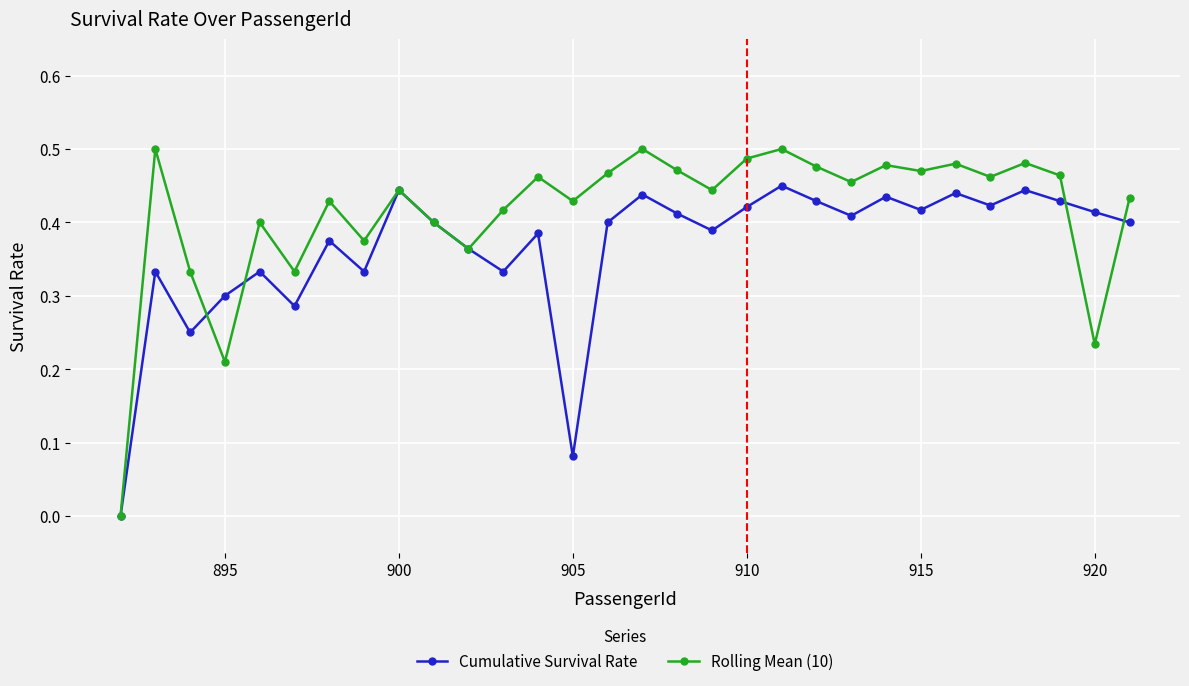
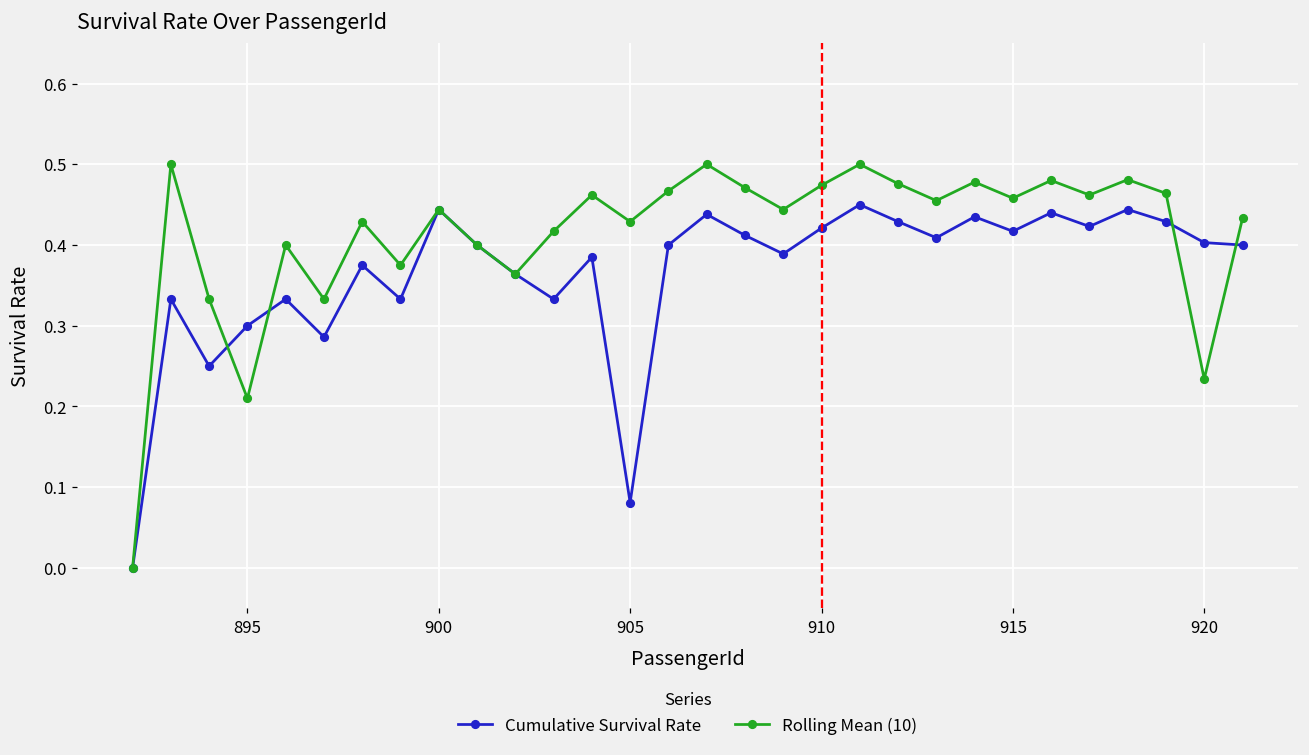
  {
    "Cumulative Survival Rate": {
      "895": 0.30,
      "905": 0.08,
      "910": 0.42,
      "915": 0.42,
-     "920": 0.41
+     "920": 0.40
    },
    "Rolling Mean (10)": {
      "895": 0.21,
      "905": 0.43,
-     "910": 0.49,
-     "915": 0.47,
+     "910": 0.47,
+     "915": 0.46,
      "920": 0.23
    }
  }
